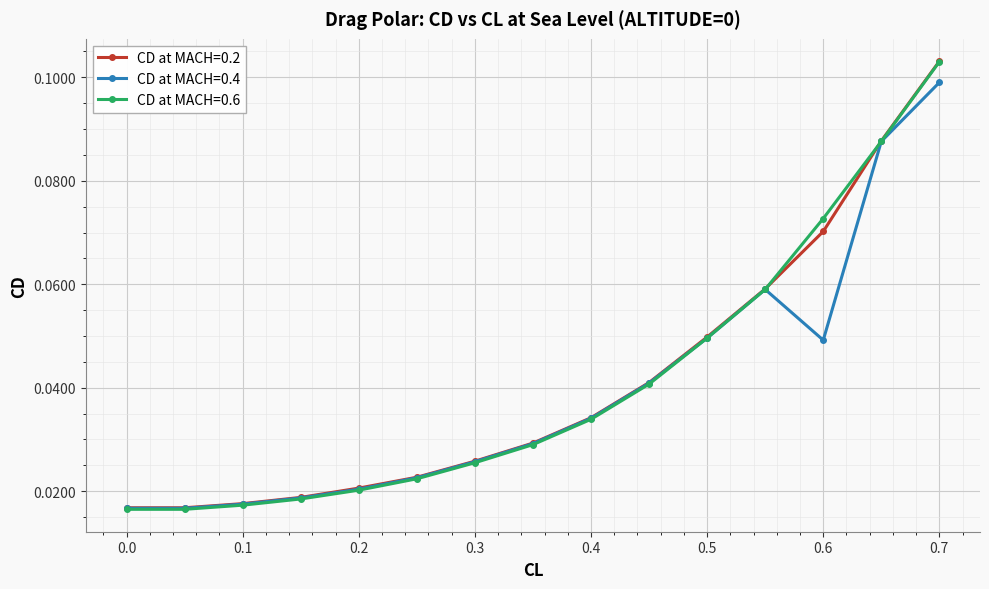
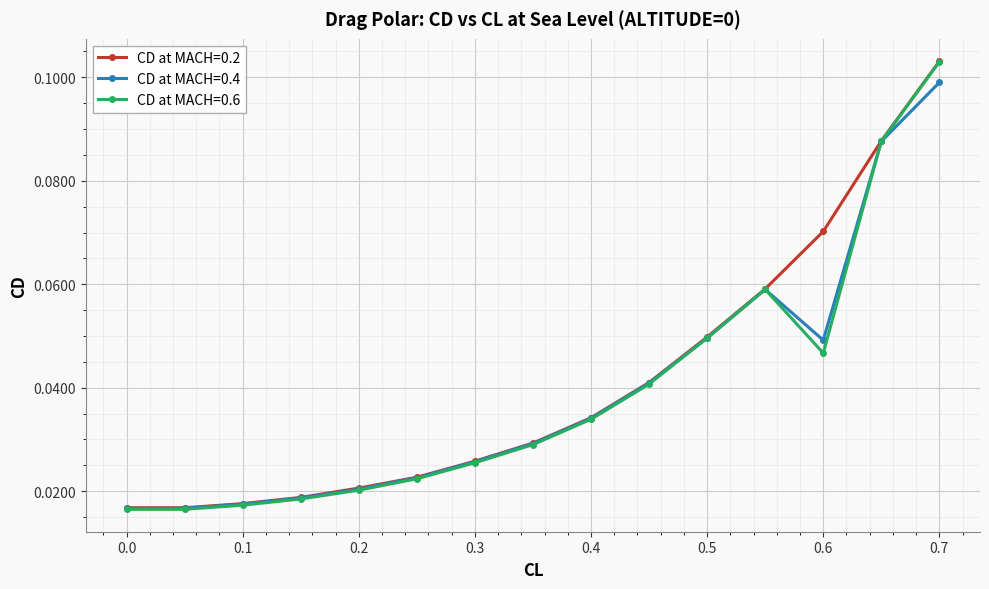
  {
    "CD at MACH=0.2": {
      "0.6": 0.070
    },
    "CD at MACH=0.4": {
      "0.6": 0.049,
      "0.7": 0.099
    },
    "CD at MACH=0.6": {
-     "0.6": 0.073
+     "0.6": 0.047
    }
  }
